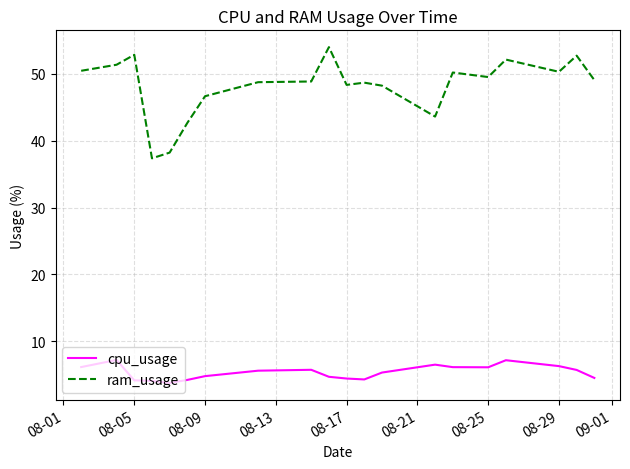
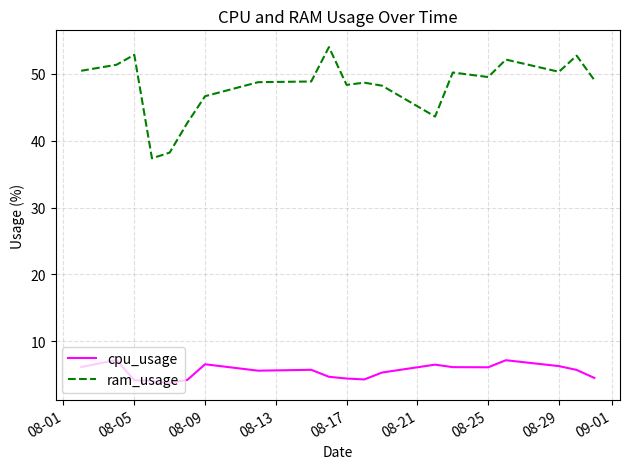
  {
    "cpu_usage": {
-     "08-09": 5,
+     "08-09": 7,
      "08-17": 4,
      "08-25": 6,
      "08-29": 6
    },
    "ram_usage": {
      "08-05": 53,
      "08-09": 47,
      "08-17": 48,
      "08-25": 50,
      "08-29": 50
    }
  }
